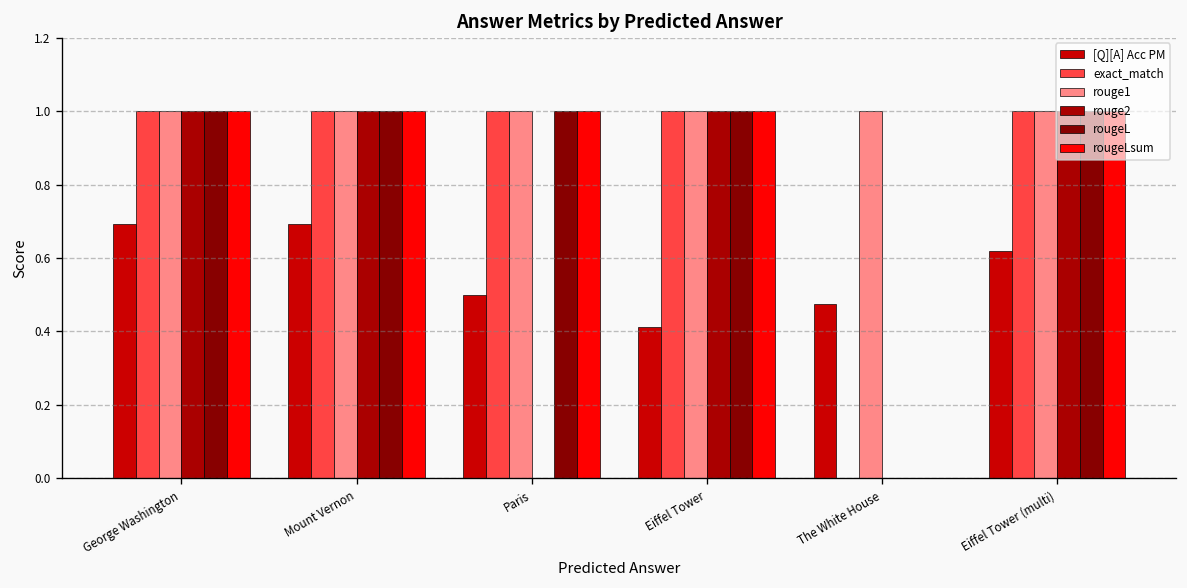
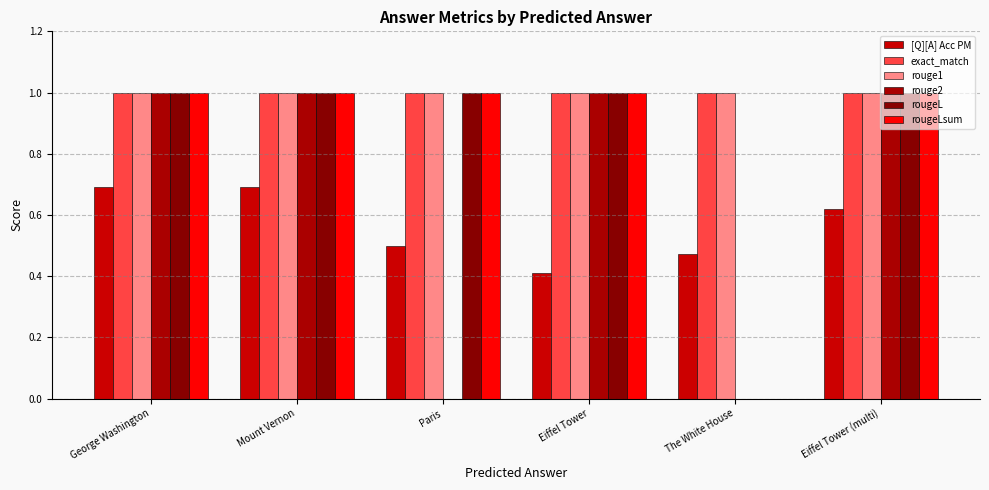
  {
    "exact_match": {
      "George Washington": 1,
      "Mount Vernon": 1,
      "Paris": 1,
      "Eiffel Tower": 1,
-     "The White House": 0,
+     "The White House": 1,
      "Eiffel Tower (multi)": 1
    },
    "rouge1": {
      "George Washington": 1,
      "Mount Vernon": 1,
      "Paris": 1,
      "Eiffel Tower": 1,
      "The White House": 1,
      "Eiffel Tower (multi)": 1
    }
  }
